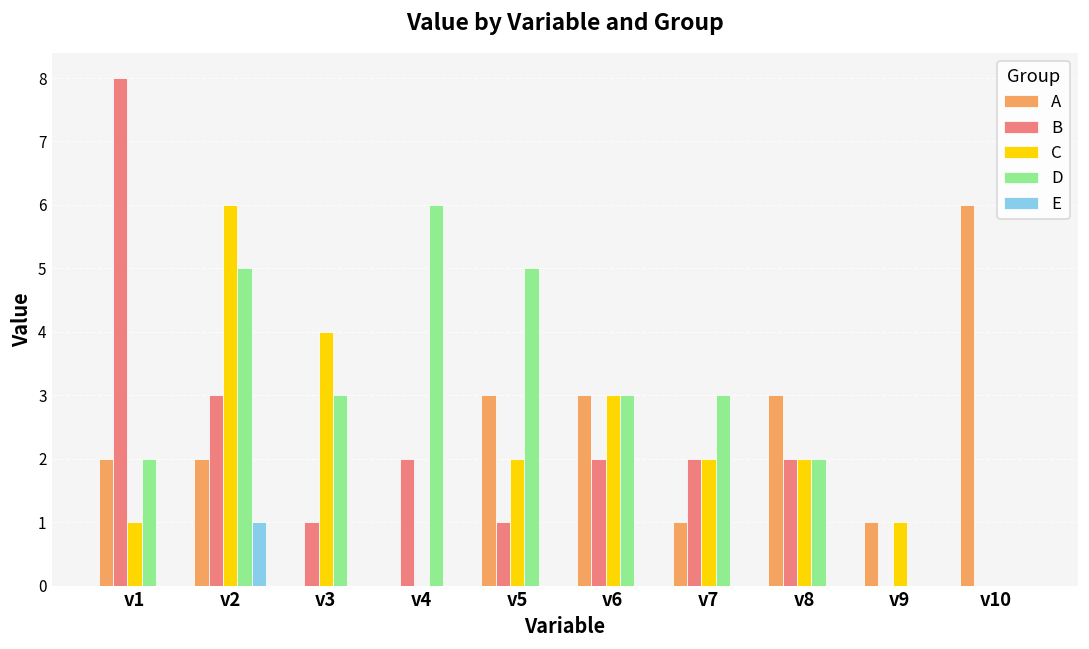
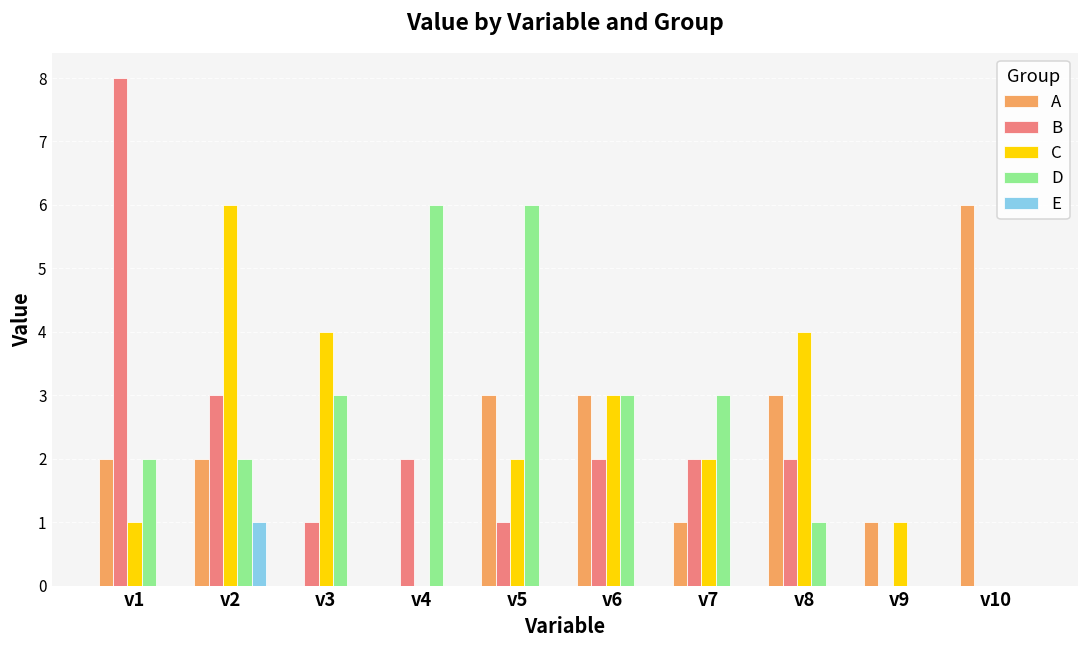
  {
    "C": {
      "v1": 1,
      "v2": 6,
      "v3": 4,
      "v4": 0,
      "v5": 2,
      "v6": 3,
      "v7": 2,
-     "v8": 2,
+     "v8": 4,
      "v9": 1,
      "v10": 0
    },
    "D": {
      "v1": 2,
-     "v2": 5,
+     "v2": 2,
      "v3": 3,
      "v4": 6,
-     "v5": 5,
+     "v5": 6,
      "v6": 3,
      "v7": 3,
-     "v8": 2,
+     "v8": 1,
      "v9": 0,
      "v10": 0
    },
    "E": {
      "v1": 0,
      "v2": 1,
      "v3": 0,
      "v4": 0,
      "v5": 0,
      "v6": 0,
      "v7": 0,
      "v8": 0,
      "v9": 0,
      "v10": 0
    }
  }
